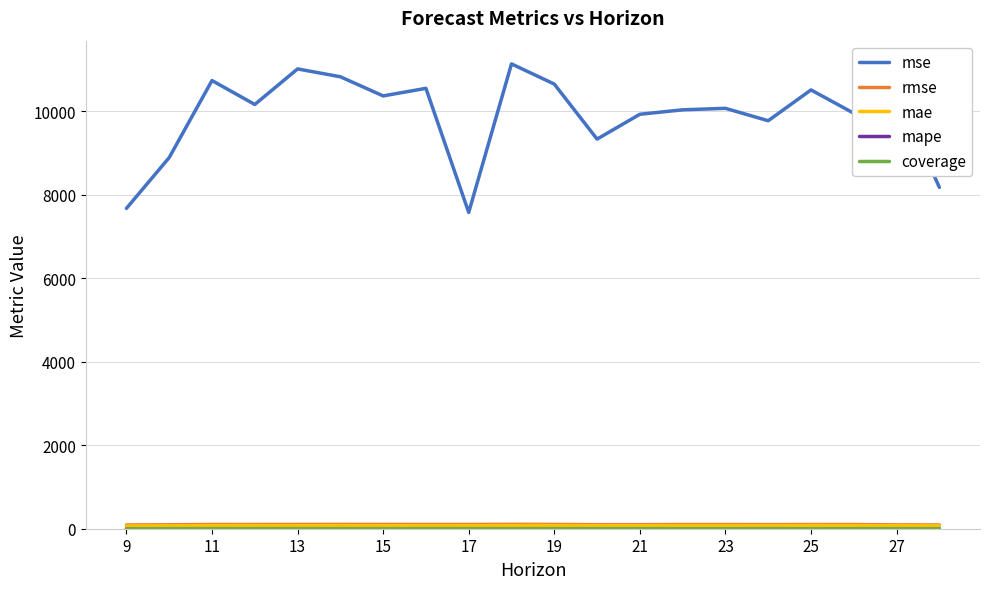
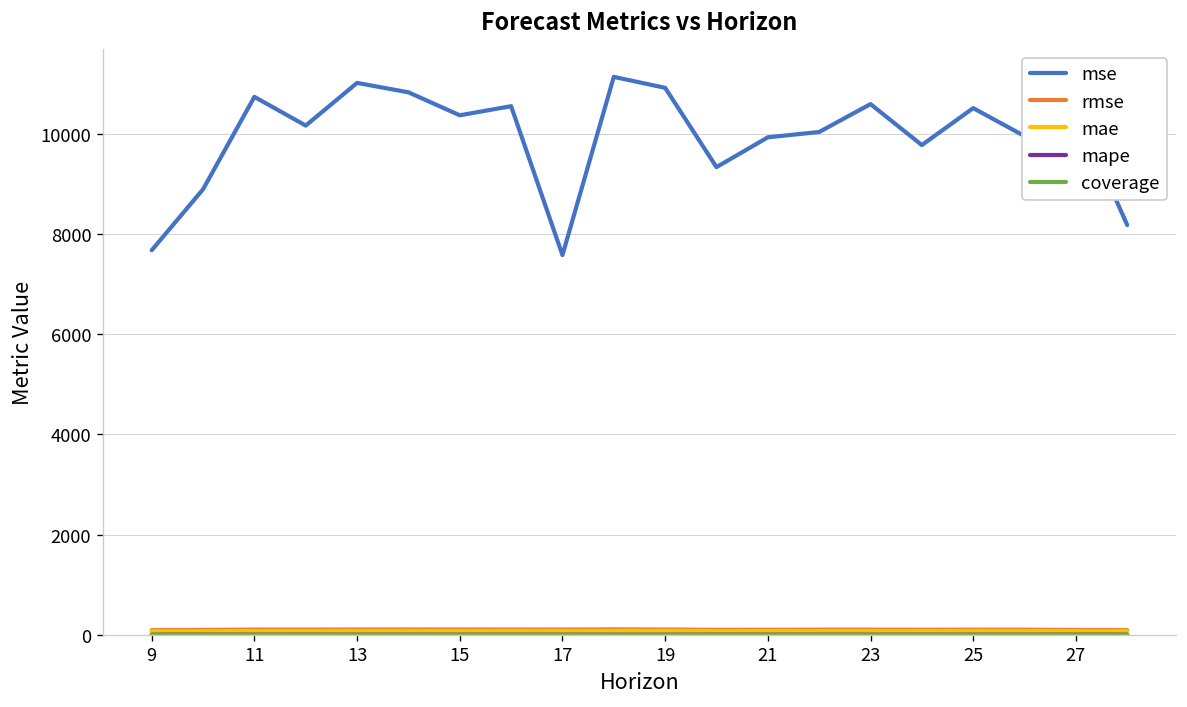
  {
    "mse": {
      "9": 7700,
      "11": 10700,
      "13": 11000,
      "15": 10400,
      "17": 7600,
-     "19": 10700,
+     "19": 10900,
      "21": 9900,
-     "23": 10100,
+     "23": 10600,
      "25": 10500
    },
    "coverage": {
      "9": 0,
      "11": 0,
      "13": 0,
      "15": 0,
      "17": 0,
      "19": 0,
      "21": 0,
      "23": 0,
      "25": 0,
      "27": 0
    }
  }
